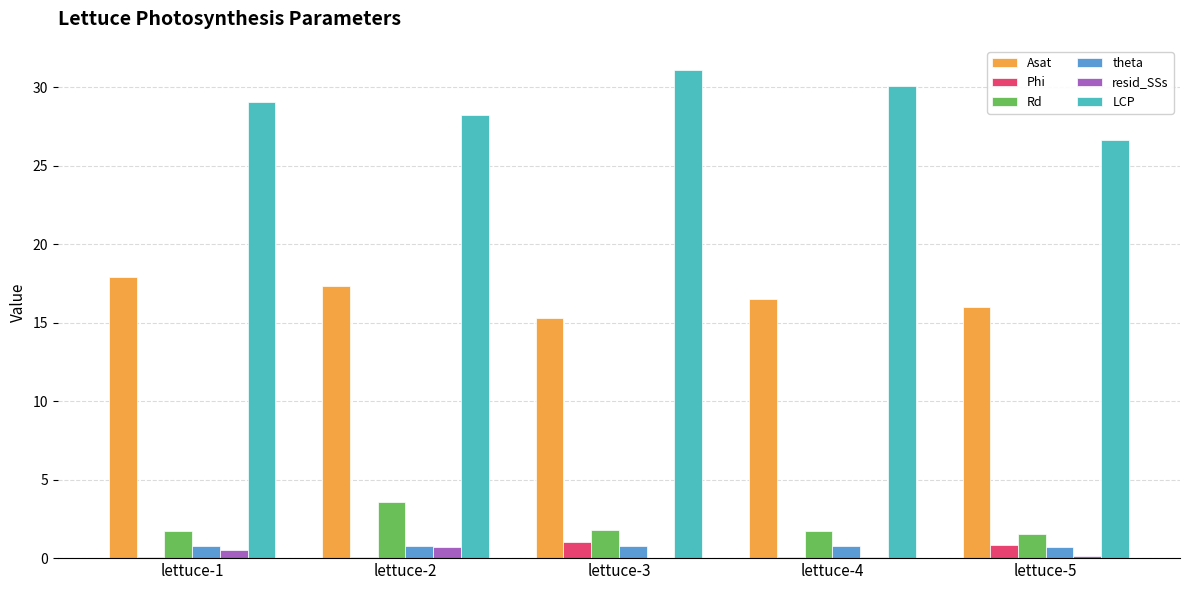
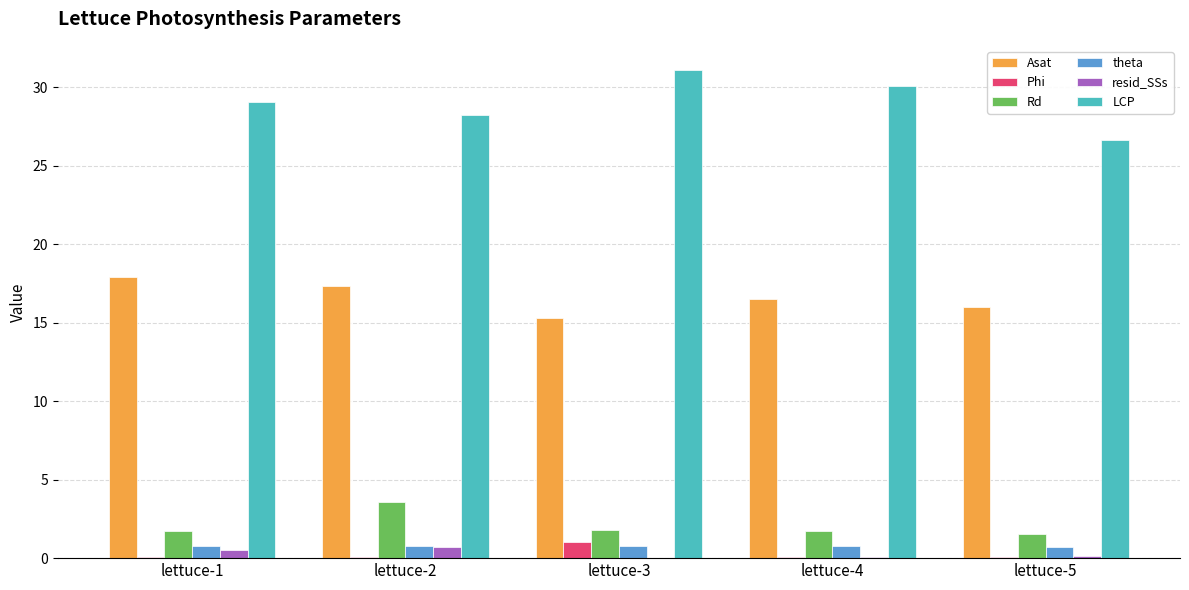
  {
    "Asat": {
      "lettuce-1": 17.9,
      "lettuce-2": 17.4,
      "lettuce-3": 15.3,
      "lettuce-4": 16.5,
      "lettuce-5": 16.0
    },
    "Phi": {
      "lettuce-3": 1.1,
-     "lettuce-5": 0.8
+     "lettuce-5": 0.1
    },
    "Rd": {
      "lettuce-1": 1.7,
      "lettuce-2": 3.6,
      "lettuce-3": 1.8,
      "lettuce-4": 1.7,
      "lettuce-5": 1.6
    },
    "resid_SSs": {
      "lettuce-1": 0.5,
      "lettuce-2": 0.7
    }
  }
